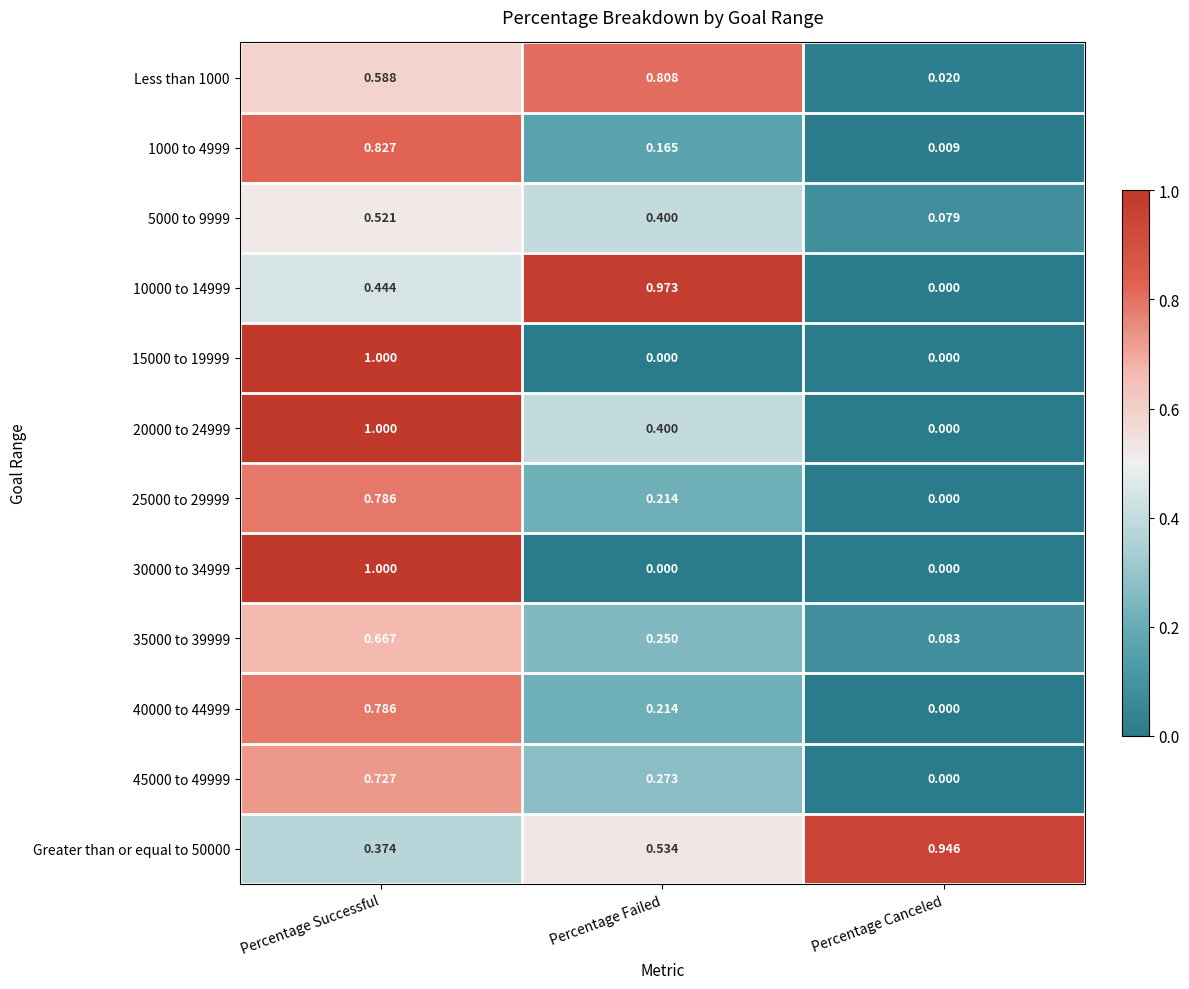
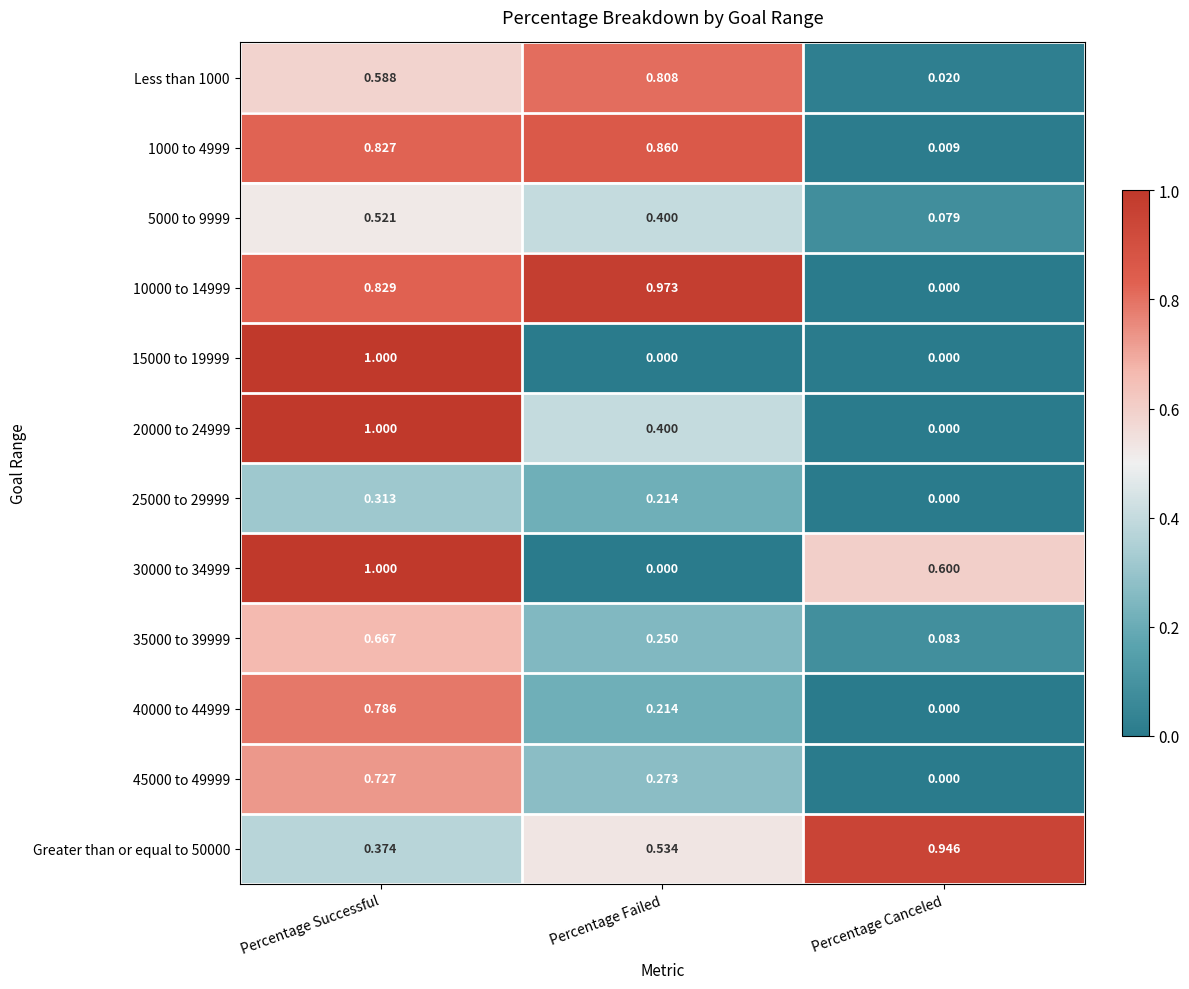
  {
    "Less than 1000": {
      "Percentage Successful": 0.588,
      "Percentage Failed": 0.808,
      "Percentage Canceled": 0.020
    },
    "1000 to 4999": {
      "Percentage Successful": 0.827,
-     "Percentage Failed": 0.165,
+     "Percentage Failed": 0.860,
      "Percentage Canceled": 0.009
    },
    "5000 to 9999": {
      "Percentage Successful": 0.521,
      "Percentage Failed": 0.400,
      "Percentage Canceled": 0.079
    },
    "10000 to 14999": {
-     "Percentage Successful": 0.444,
+     "Percentage Successful": 0.829,
      "Percentage Failed": 0.973,
      "Percentage Canceled": 0.000
    },
    "15000 to 19999": {
      "Percentage Successful": 1.000,
      "Percentage Failed": 0.000,
      "Percentage Canceled": 0.000
    },
    "20000 to 24999": {
      "Percentage Successful": 1.000,
      "Percentage Failed": 0.400,
      "Percentage Canceled": 0.000
    },
    "25000 to 29999": {
-     "Percentage Successful": 0.786,
+     "Percentage Successful": 0.313,
      "Percentage Failed": 0.214,
      "Percentage Canceled": 0.000
    },
    "30000 to 34999": {
      "Percentage Successful": 1.000,
      "Percentage Failed": 0.000,
-     "Percentage Canceled": 0.000
+     "Percentage Canceled": 0.600
    },
    "35000 to 39999": {
      "Percentage Successful": 0.667,
      "Percentage Failed": 0.250,
      "Percentage Canceled": 0.083
    },
    "40000 to 44999": {
      "Percentage Successful": 0.786,
      "Percentage Failed": 0.214,
      "Percentage Canceled": 0.000
    },
    "45000 to 49999": {
      "Percentage Successful": 0.727,
      "Percentage Failed": 0.273,
      "Percentage Canceled": 0.000
    },
    "Greater than or equal to 50000": {
      "Percentage Successful": 0.374,
      "Percentage Failed": 0.534,
      "Percentage Canceled": 0.946
    }
  }
